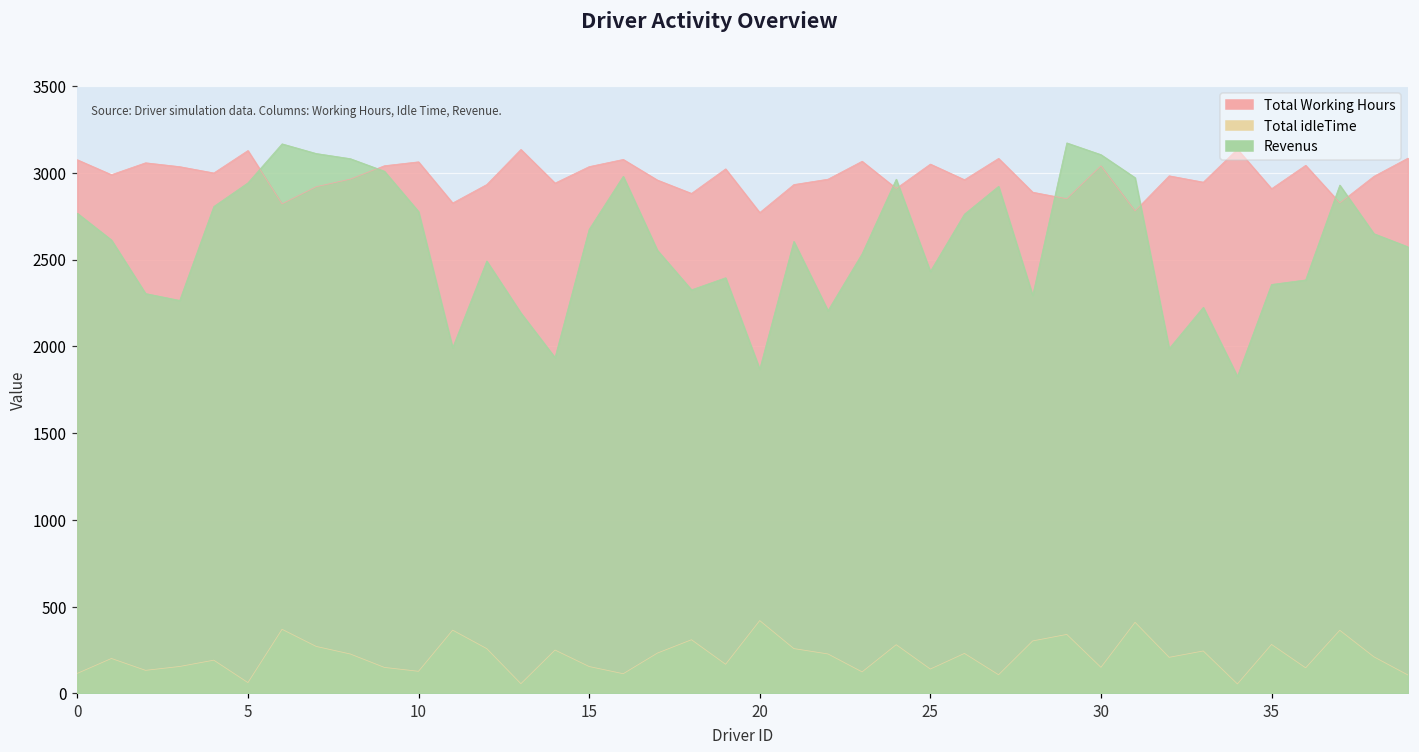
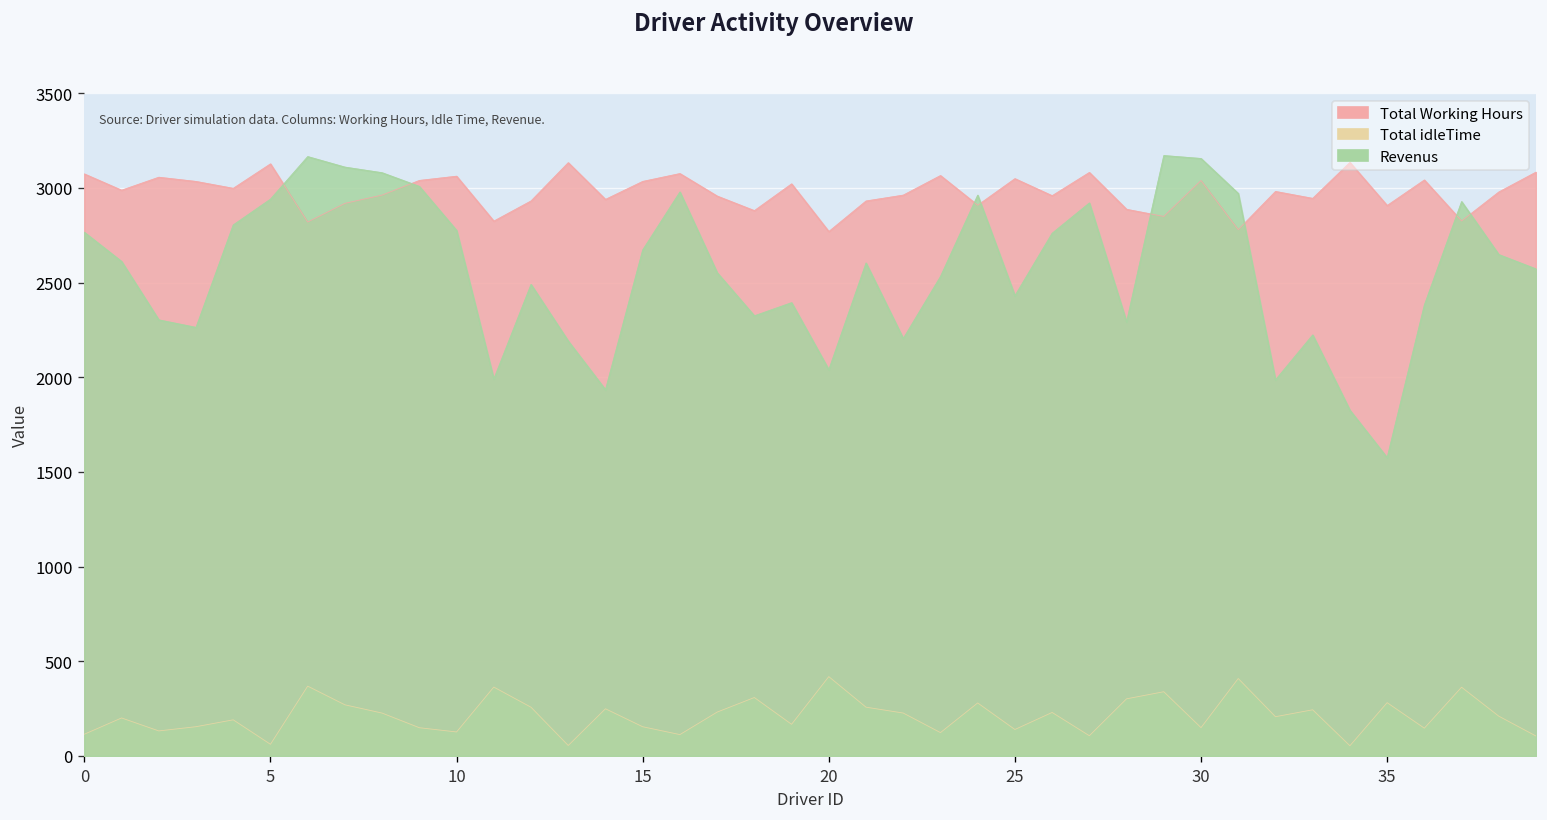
  {
    "Revenus": {
      "0": 2770,
      "5": 2940,
      "10": 2780,
      "15": 2670,
-     "20": 1870,
+     "20": 2040,
      "25": 2430,
-     "30": 3100,
-     "35": 2360
+     "30": 3160,
+     "35": 1580
    }
  }
